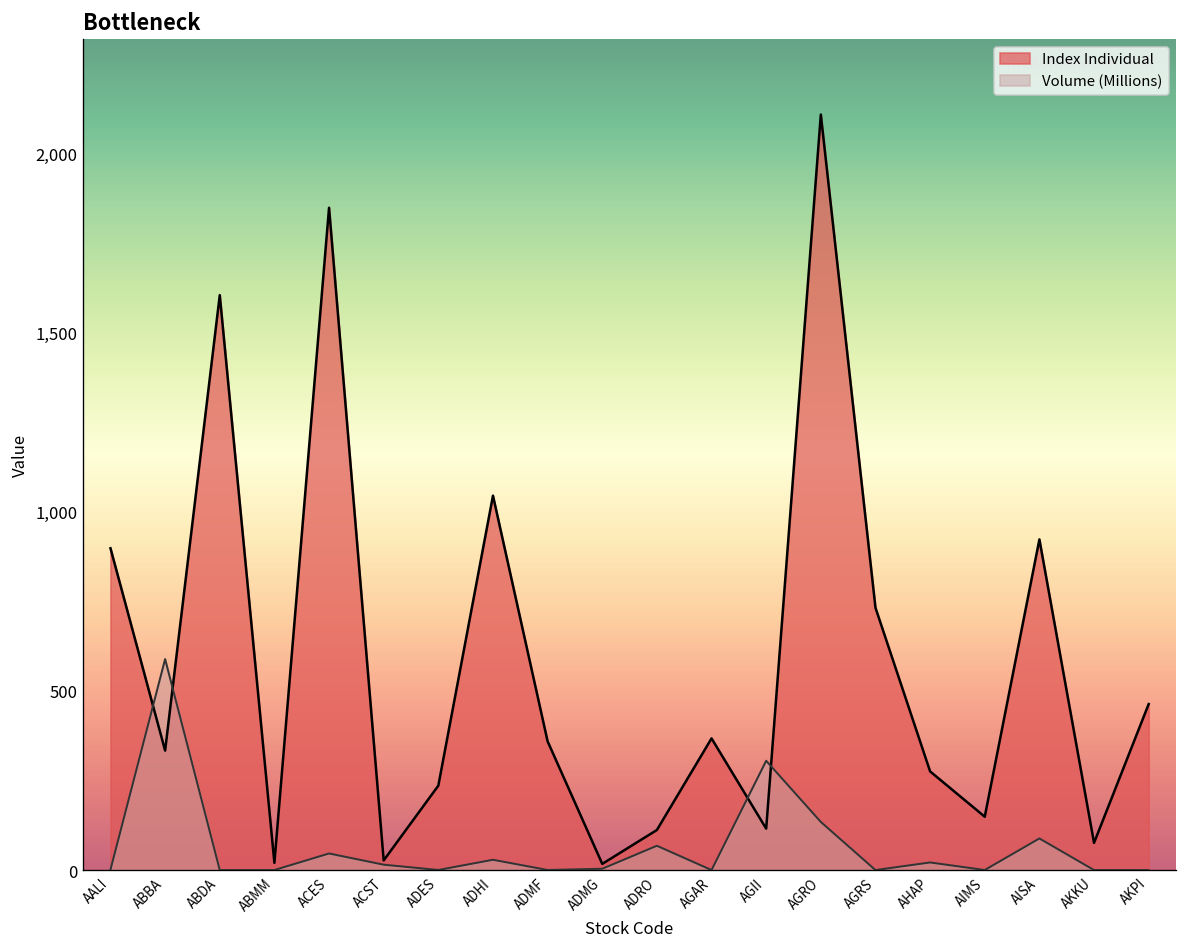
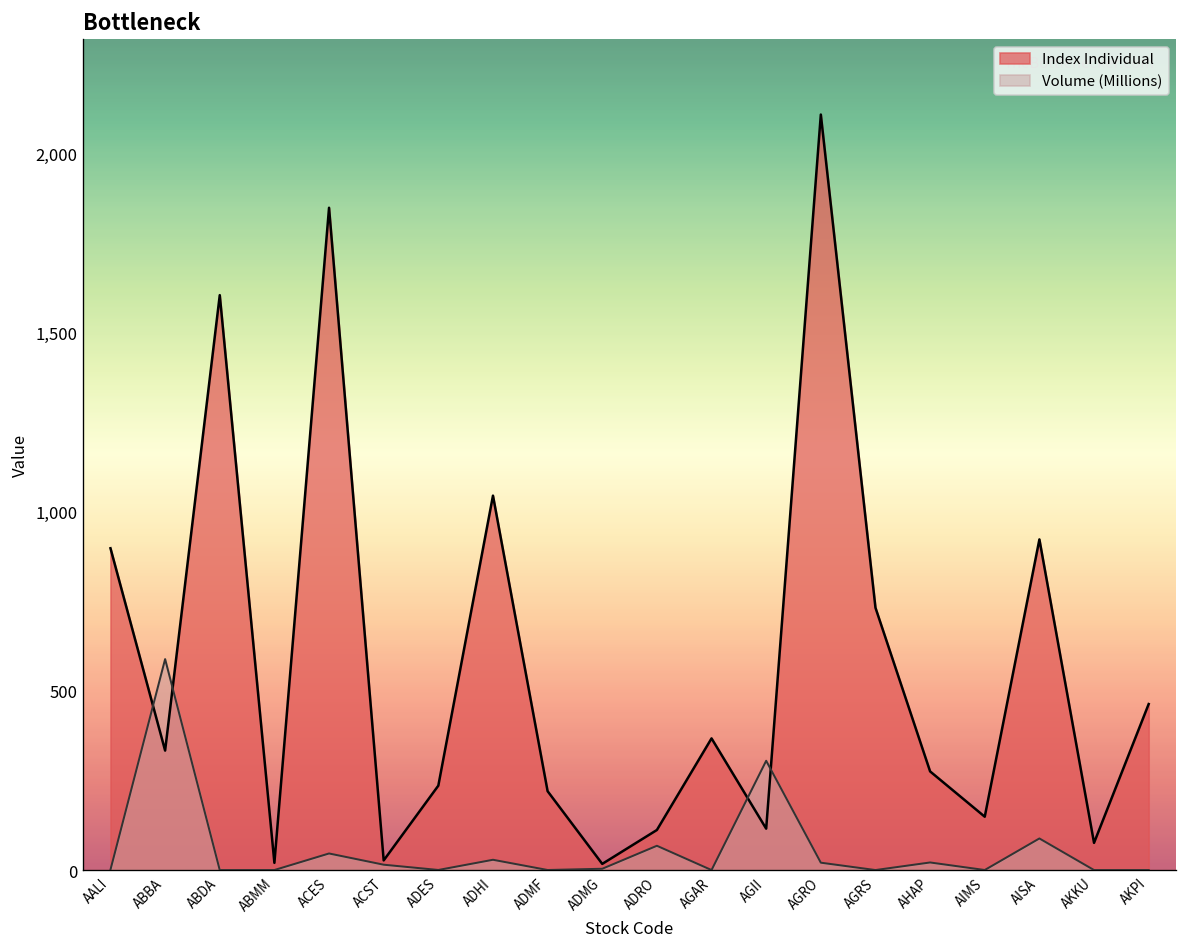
  {
    "Index Individual": {
      "AALI": "900",
      "ABBA": "330",
      "ABDA": "1,600",
      "ABMM": "20",
      "ACES": "1,850",
      "ACST": "30",
      "ADES": "240",
      "ADHI": "1,040",
-     "ADMF": "360",
+     "ADMF": "220",
      "ADMG": "20",
      "ADRO": "110",
      "AGAR": "370",
      "AGII": "120",
      "AGRO": "2,110",
      "AGRS": "730",
      "AHAP": "280",
      "AIMS": "150",
      "AISA": "920",
      "AKKU": "80",
      "AKPI": "460"
    },
    "Volume (Millions)": {
      "AALI": "0",
      "ABBA": "590",
      "ABDA": "0",
      "ABMM": "0",
      "ACES": "50",
      "ACST": "10",
      "ADES": "0",
      "ADHI": "30",
      "ADMF": "0",
      "ADMG": "0",
      "ADRO": "70",
      "AGAR": "0",
      "AGII": "300",
-     "AGRO": "130",
+     "AGRO": "20",
      "AGRS": "0",
      "AHAP": "20",
      "AIMS": "0",
      "AISA": "90",
      "AKKU": "0",
      "AKPI": "0"
    }
  }
